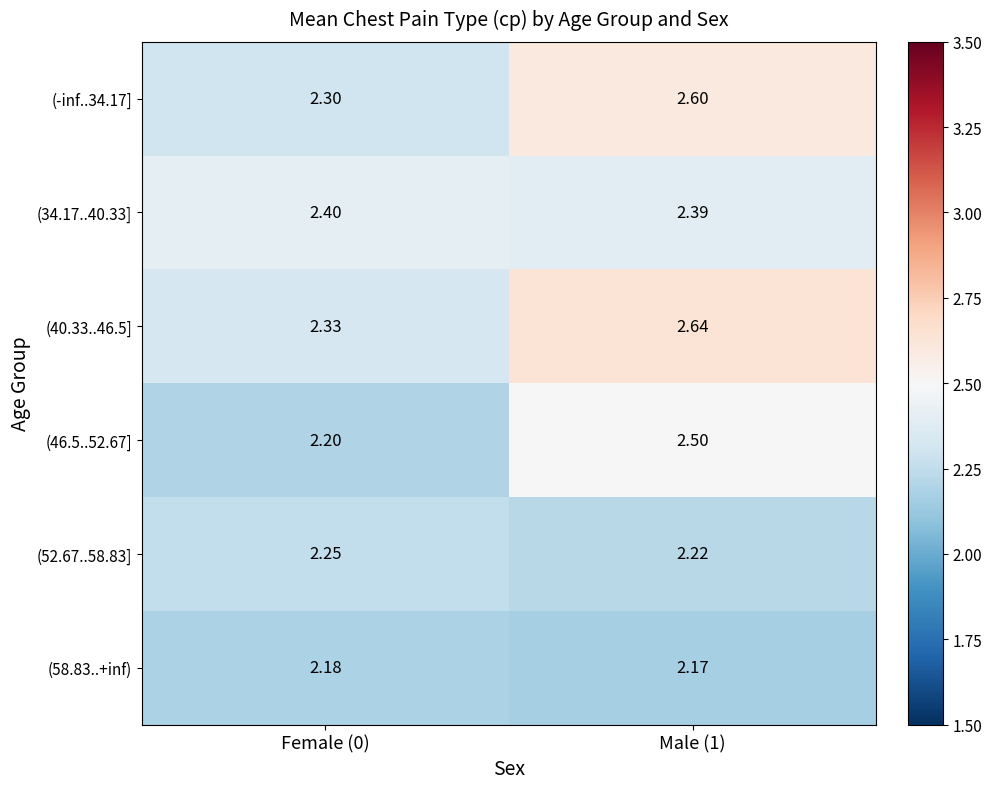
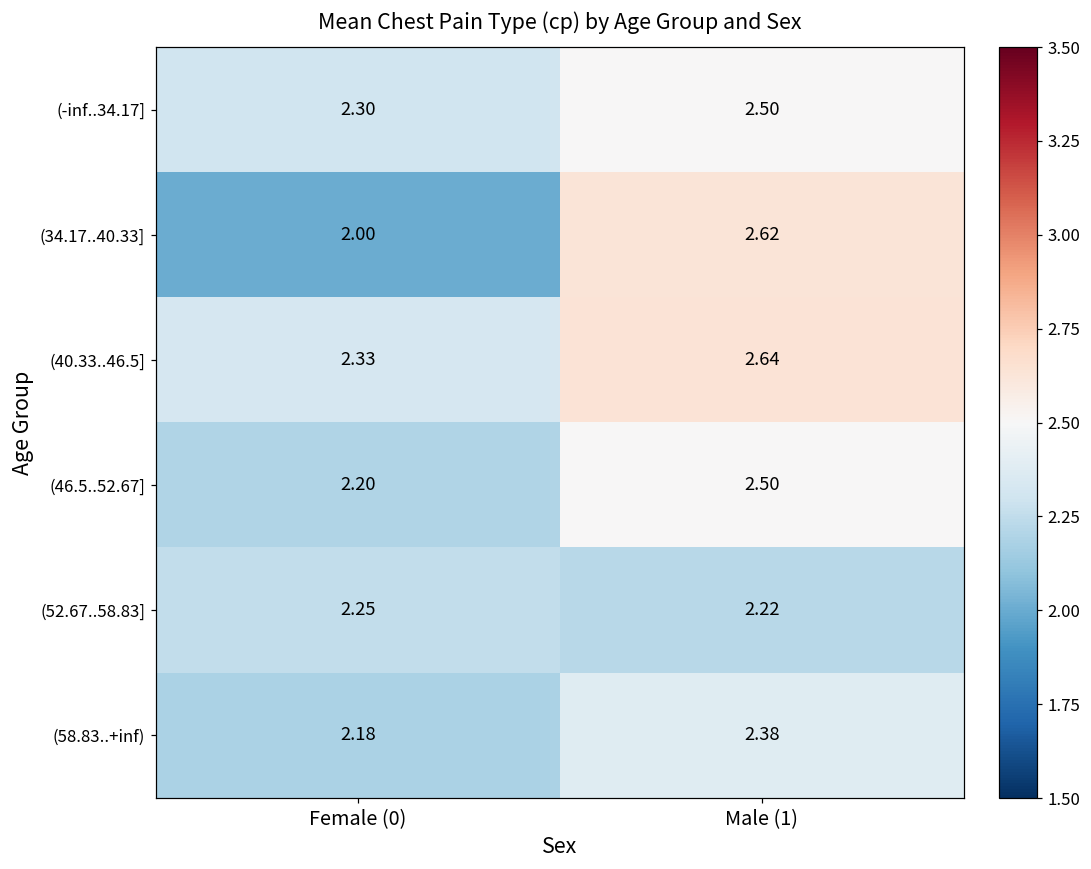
  {
    "(-inf..34.17]": {
      "Female (0)": 2.30,
-     "Male (1)": 2.60
+     "Male (1)": 2.50
    },
    "(34.17..40.33]": {
-     "Female (0)": 2.40,
-     "Male (1)": 2.39
+     "Female (0)": 2.00,
+     "Male (1)": 2.62
    },
    "(40.33..46.5]": {
      "Female (0)": 2.33,
      "Male (1)": 2.64
    },
    "(46.5..52.67]": {
      "Female (0)": 2.20,
      "Male (1)": 2.50
    },
    "(52.67..58.83]": {
      "Female (0)": 2.25,
      "Male (1)": 2.22
    },
    "(58.83..+inf)": {
      "Female (0)": 2.18,
-     "Male (1)": 2.17
+     "Male (1)": 2.38
    }
  }
